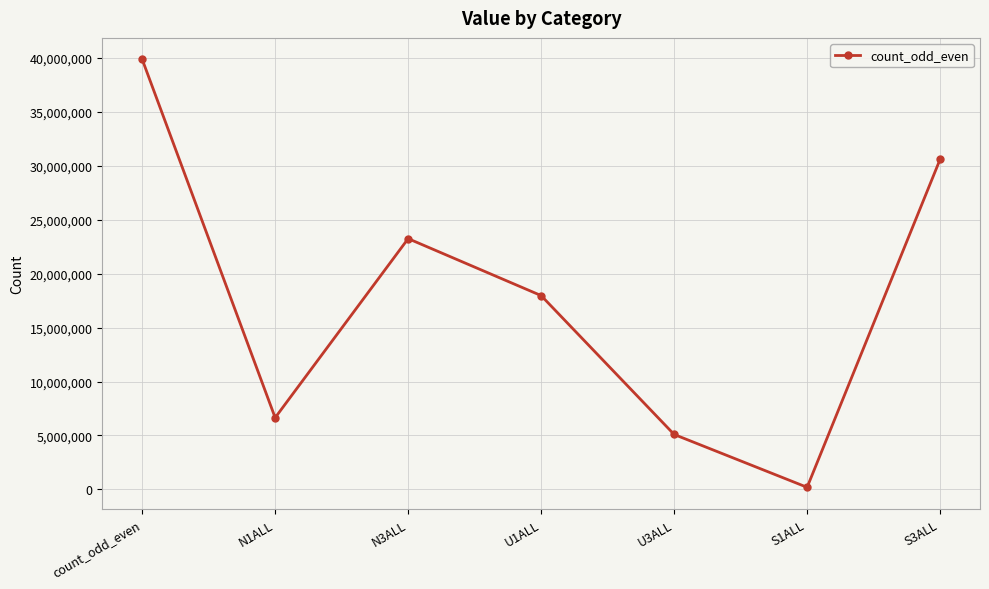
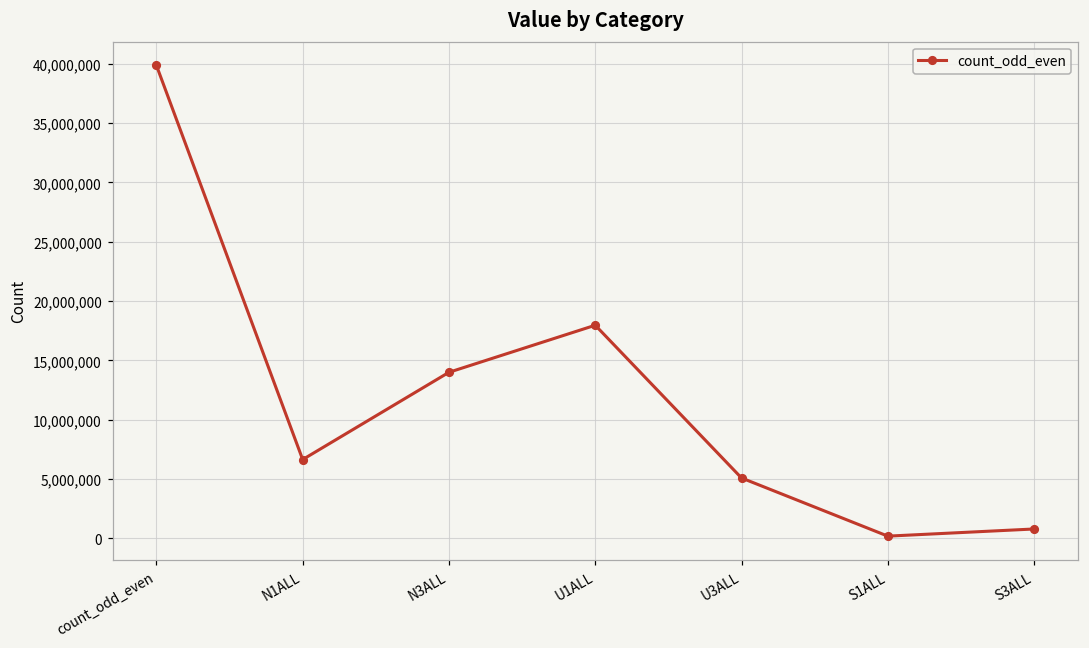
  {
    "count_odd_even": "39,900,000",
    "N1ALL": "6,600,000",
-   "N3ALL": "23,200,000",
+   "N3ALL": "14,000,000",
    "U1ALL": "18,000,000",
    "U3ALL": "5,100,000",
    "S1ALL": "200,000",
-   "S3ALL": "30,600,000"
+   "S3ALL": "800,000"
  }
